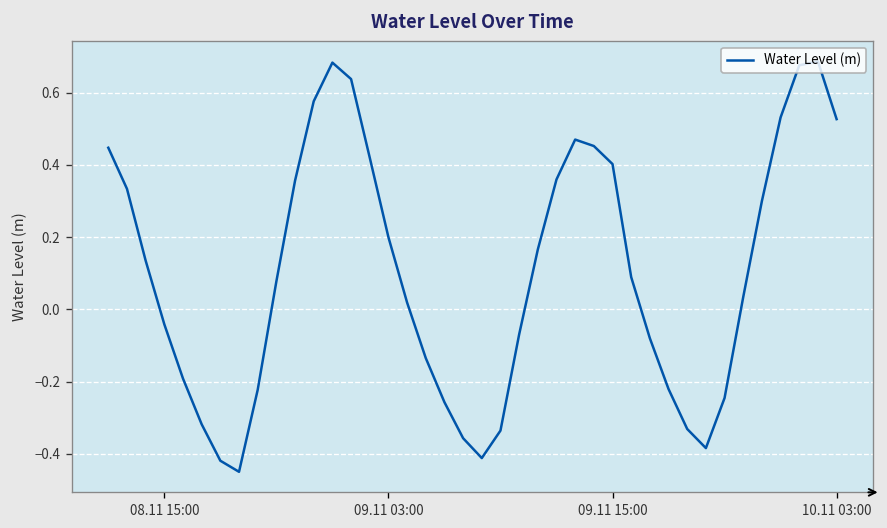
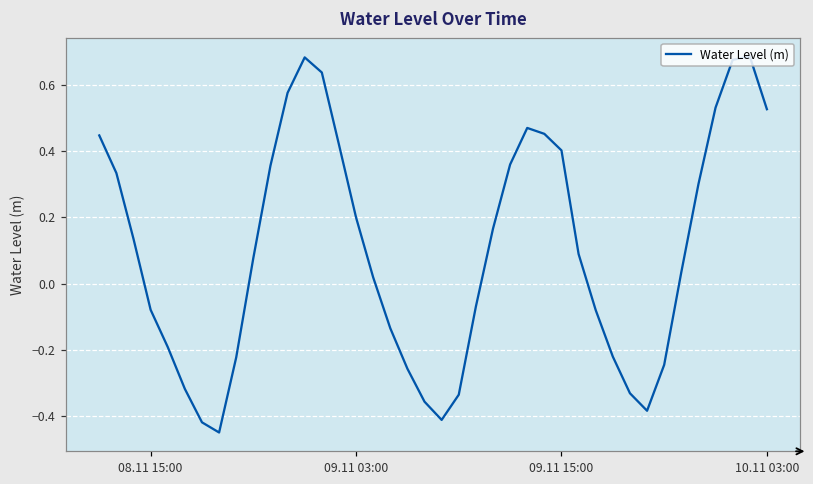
  {
-   "08.11 15:00": -0.04,
+   "08.11 15:00": -0.08,
    "09.11 03:00": 0.20,
    "09.11 15:00": 0.40,
    "10.11 03:00": 0.53
  }
